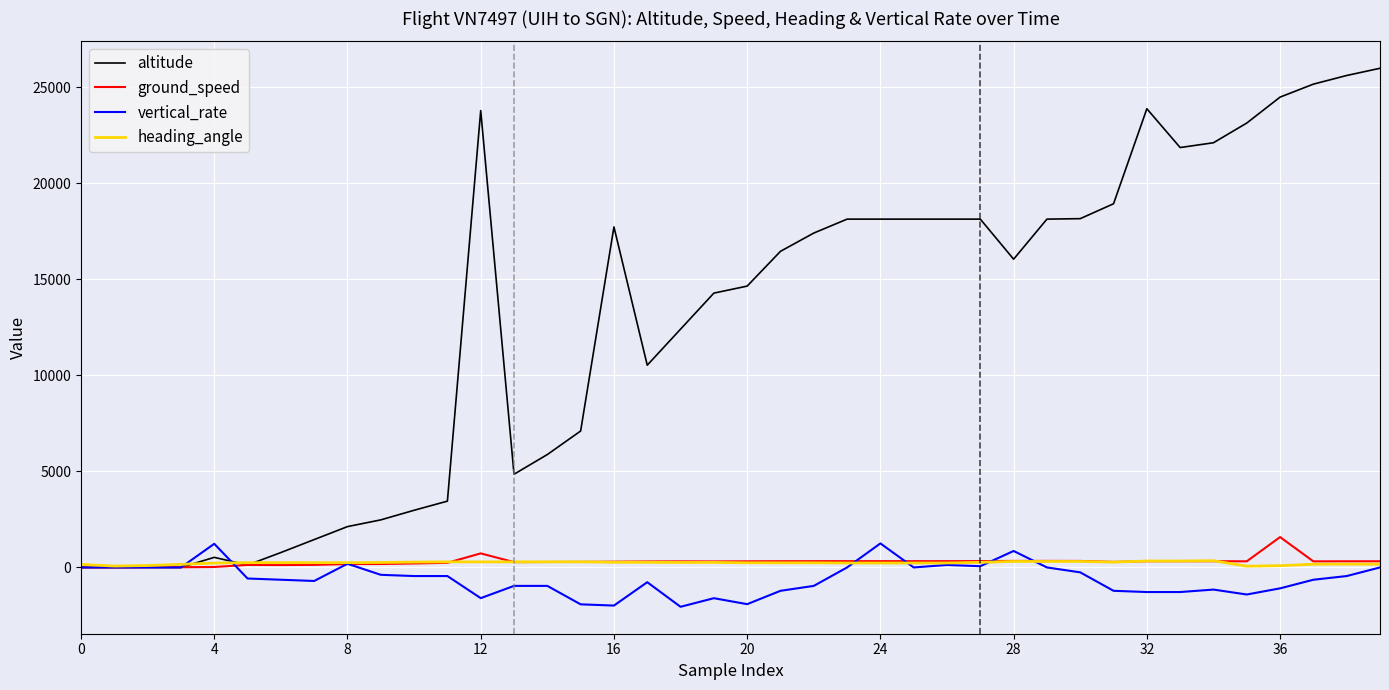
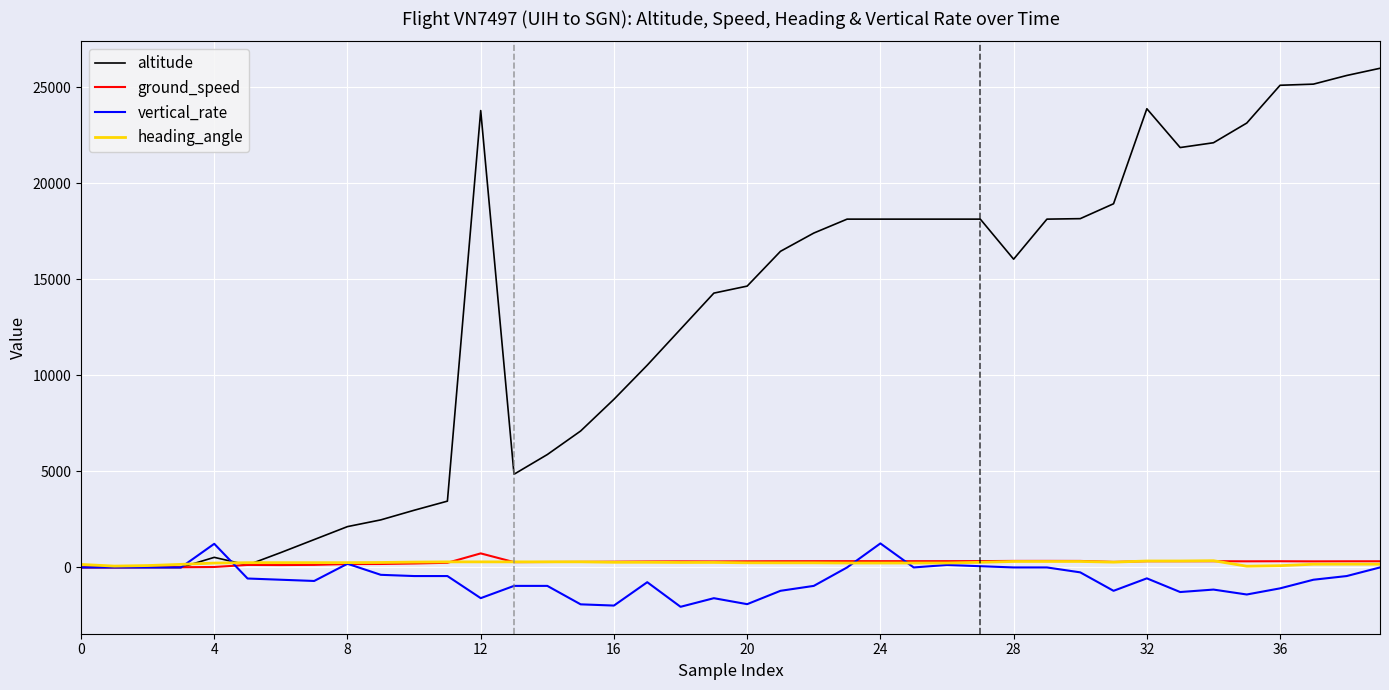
  {
    "altitude": {
      "4": 500,
      "8": 2100,
      "12": 23800,
-     "16": 17700,
+     "16": 8800,
      "20": 14600,
      "24": 18100,
      "28": 16000,
      "32": 23900,
-     "36": 24500
+     "36": 25100
    },
    "ground_speed": {
      "4": 0,
      "12": 700,
-     "36": 1600
+     "36": 300
    },
    "vertical_rate": {
      "4": 1200,
      "12": -1600,
      "16": -2000,
      "20": -1900,
      "24": 1300,
-     "28": 900,
-     "32": -1300,
+     "28": 0,
+     "32": -600,
      "36": -1100
    },
    "heading_angle": {
      "0": 200,
      "4": 200,
      "12": 300,
      "36": 100
    }
  }
